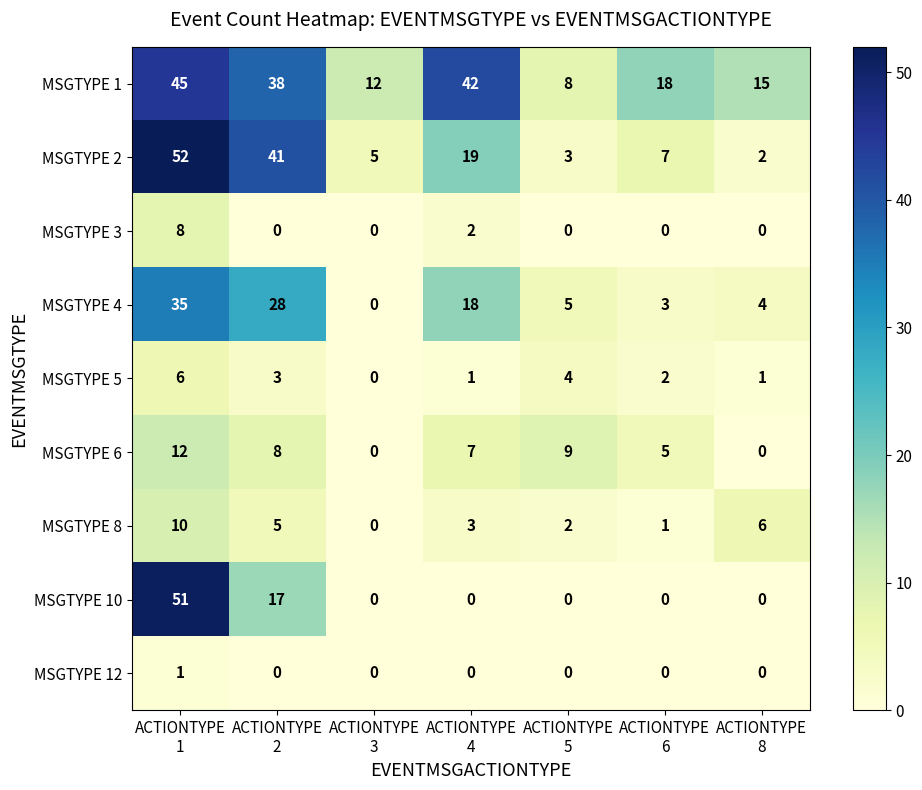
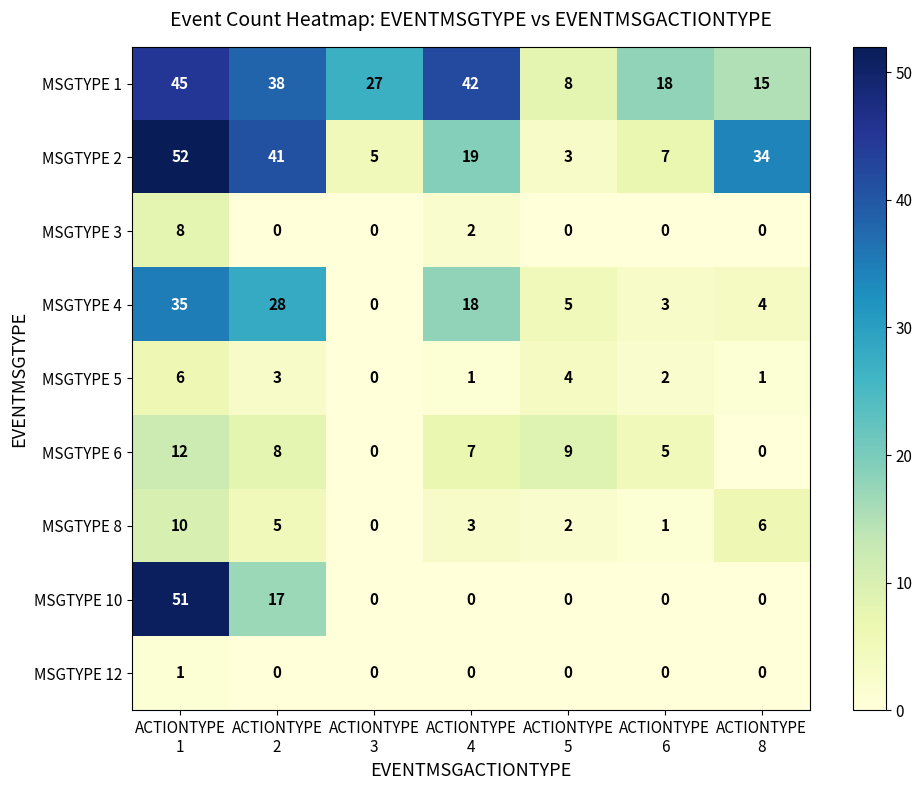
  {
    "MSGTYPE 1": {
      "ACTIONTYPE 1": 45,
      "ACTIONTYPE 2": 38,
-     "ACTIONTYPE 3": 12,
+     "ACTIONTYPE 3": 27,
      "ACTIONTYPE 4": 42,
      "ACTIONTYPE 5": 8,
      "ACTIONTYPE 6": 18,
      "ACTIONTYPE 8": 15
    },
    "MSGTYPE 2": {
      "ACTIONTYPE 1": 52,
      "ACTIONTYPE 2": 41,
      "ACTIONTYPE 3": 5,
      "ACTIONTYPE 4": 19,
      "ACTIONTYPE 5": 3,
      "ACTIONTYPE 6": 7,
-     "ACTIONTYPE 8": 2
+     "ACTIONTYPE 8": 34
    },
    "MSGTYPE 3": {
      "ACTIONTYPE 1": 8,
      "ACTIONTYPE 2": 0,
      "ACTIONTYPE 3": 0,
      "ACTIONTYPE 4": 2,
      "ACTIONTYPE 5": 0,
      "ACTIONTYPE 6": 0,
      "ACTIONTYPE 8": 0
    },
    "MSGTYPE 4": {
      "ACTIONTYPE 1": 35,
      "ACTIONTYPE 2": 28,
      "ACTIONTYPE 3": 0,
      "ACTIONTYPE 4": 18,
      "ACTIONTYPE 5": 5,
      "ACTIONTYPE 6": 3,
      "ACTIONTYPE 8": 4
    },
    "MSGTYPE 5": {
      "ACTIONTYPE 1": 6,
      "ACTIONTYPE 2": 3,
      "ACTIONTYPE 3": 0,
      "ACTIONTYPE 4": 1,
      "ACTIONTYPE 5": 4,
      "ACTIONTYPE 6": 2,
      "ACTIONTYPE 8": 1
    },
    "MSGTYPE 6": {
      "ACTIONTYPE 1": 12,
      "ACTIONTYPE 2": 8,
      "ACTIONTYPE 3": 0,
      "ACTIONTYPE 4": 7,
      "ACTIONTYPE 5": 9,
      "ACTIONTYPE 6": 5,
      "ACTIONTYPE 8": 0
    },
    "MSGTYPE 8": {
      "ACTIONTYPE 1": 10,
      "ACTIONTYPE 2": 5,
      "ACTIONTYPE 3": 0,
      "ACTIONTYPE 4": 3,
      "ACTIONTYPE 5": 2,
      "ACTIONTYPE 6": 1,
      "ACTIONTYPE 8": 6
    },
    "MSGTYPE 10": {
      "ACTIONTYPE 1": 51,
      "ACTIONTYPE 2": 17,
      "ACTIONTYPE 3": 0,
      "ACTIONTYPE 4": 0,
      "ACTIONTYPE 5": 0,
      "ACTIONTYPE 6": 0,
      "ACTIONTYPE 8": 0
    },
    "MSGTYPE 12": {
      "ACTIONTYPE 1": 1,
      "ACTIONTYPE 2": 0,
      "ACTIONTYPE 3": 0,
      "ACTIONTYPE 4": 0,
      "ACTIONTYPE 5": 0,
      "ACTIONTYPE 6": 0,
      "ACTIONTYPE 8": 0
    }
  }
